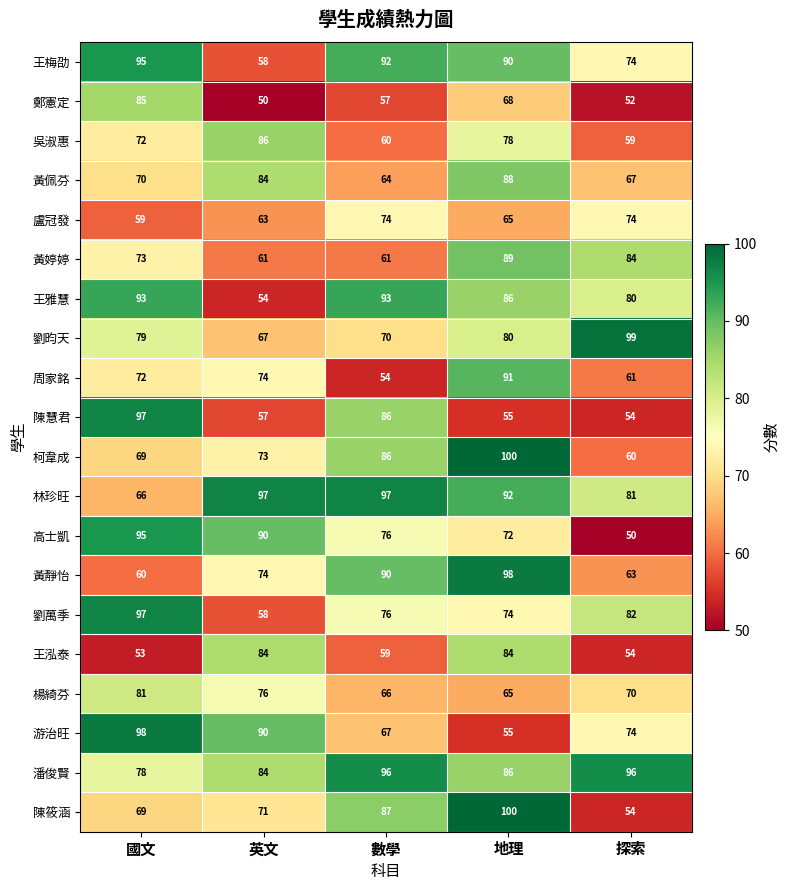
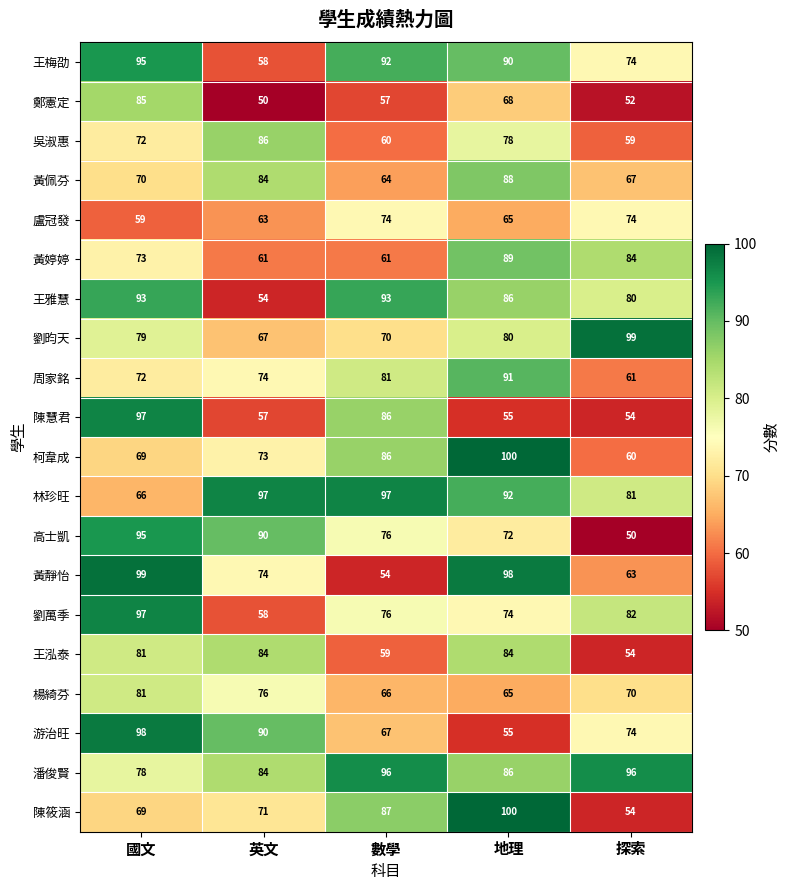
  {
    "王梅劭": {
      "國文": 95,
      "英文": 58,
      "數學": 92,
      "地理": 90,
      "探索": 74
    },
    "鄭憲定": {
      "國文": 85,
      "英文": 50,
      "數學": 57,
      "地理": 68,
      "探索": 52
    },
    "吳淑惠": {
      "國文": 72,
      "英文": 86,
      "數學": 60,
      "地理": 78,
      "探索": 59
    },
    "黃佩芬": {
      "國文": 70,
      "英文": 84,
      "數學": 64,
      "地理": 88,
      "探索": 67
    },
    "盧冠發": {
      "國文": 59,
      "英文": 63,
      "數學": 74,
      "地理": 65,
      "探索": 74
    },
    "黃婷婷": {
      "國文": 73,
      "英文": 61,
      "數學": 61,
      "地理": 89,
      "探索": 84
    },
    "王雅慧": {
      "國文": 93,
      "英文": 54,
      "數學": 93,
      "地理": 86,
      "探索": 80
    },
    "劉昀天": {
      "國文": 79,
      "英文": 67,
      "數學": 70,
      "地理": 80,
      "探索": 99
    },
    "周家銘": {
      "國文": 72,
      "英文": 74,
-     "數學": 54,
+     "數學": 81,
      "地理": 91,
      "探索": 61
    },
    "陳慧君": {
      "國文": 97,
      "英文": 57,
      "數學": 86,
      "地理": 55,
      "探索": 54
    },
    "柯韋成": {
      "國文": 69,
      "英文": 73,
      "數學": 86,
      "地理": 100,
      "探索": 60
    },
    "林珍旺": {
      "國文": 66,
      "英文": 97,
      "數學": 97,
      "地理": 92,
      "探索": 81
    },
    "高士凱": {
      "國文": 95,
      "英文": 90,
      "數學": 76,
      "地理": 72,
      "探索": 50
    },
    "黃靜怡": {
-     "國文": 60,
+     "國文": 99,
      "英文": 74,
-     "數學": 90,
+     "數學": 54,
      "地理": 98,
      "探索": 63
    },
    "劉萬季": {
      "國文": 97,
      "英文": 58,
      "數學": 76,
      "地理": 74,
      "探索": 82
    },
    "王泓泰": {
-     "國文": 53,
+     "國文": 81,
      "英文": 84,
      "數學": 59,
      "地理": 84,
      "探索": 54
    },
    "楊綺芬": {
      "國文": 81,
      "英文": 76,
      "數學": 66,
      "地理": 65,
      "探索": 70
    },
    "游治旺": {
      "國文": 98,
      "英文": 90,
      "數學": 67,
      "地理": 55,
      "探索": 74
    },
    "潘俊賢": {
      "國文": 78,
      "英文": 84,
      "數學": 96,
      "地理": 86,
      "探索": 96
    },
    "陳筱涵": {
      "國文": 69,
      "英文": 71,
      "數學": 87,
      "地理": 100,
      "探索": 54
    }
  }
